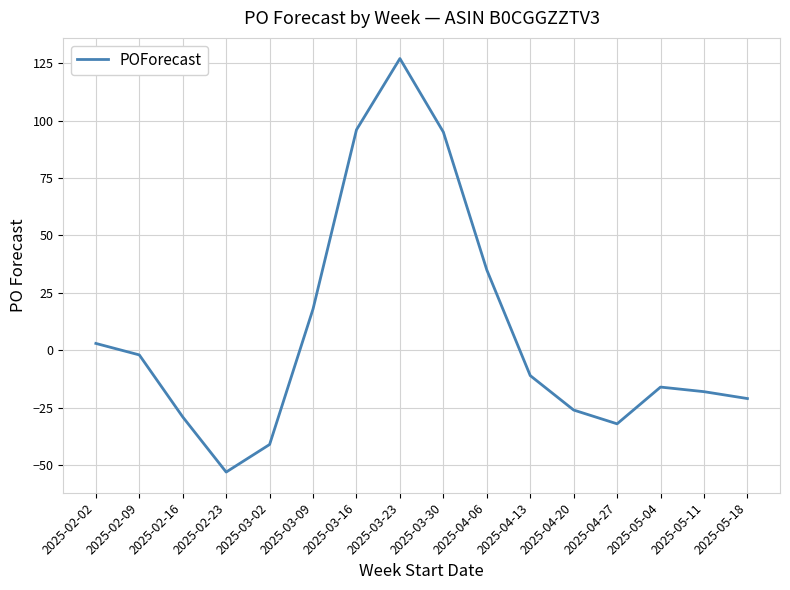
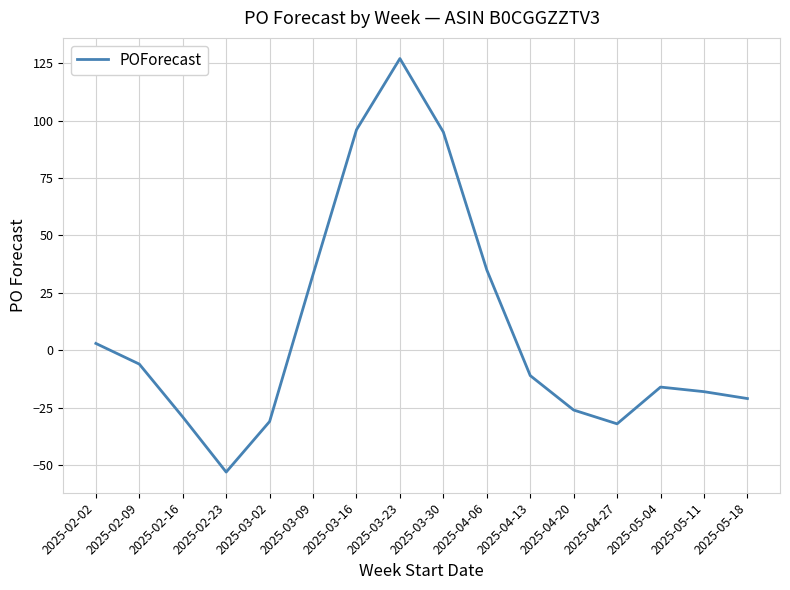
  {
    "2025-02-02": 3,
-   "2025-02-09": -2,
+   "2025-02-09": -6,
    "2025-02-16": -29,
    "2025-02-23": -53,
-   "2025-03-02": -41,
-   "2025-03-09": 18,
+   "2025-03-02": -31,
+   "2025-03-09": 33,
    "2025-03-16": 96,
    "2025-03-23": 127,
    "2025-03-30": 95,
    "2025-04-06": 35,
    "2025-04-13": -11,
    "2025-04-20": -26,
    "2025-04-27": -32,
    "2025-05-04": -16,
    "2025-05-11": -18,
    "2025-05-18": -21
  }
